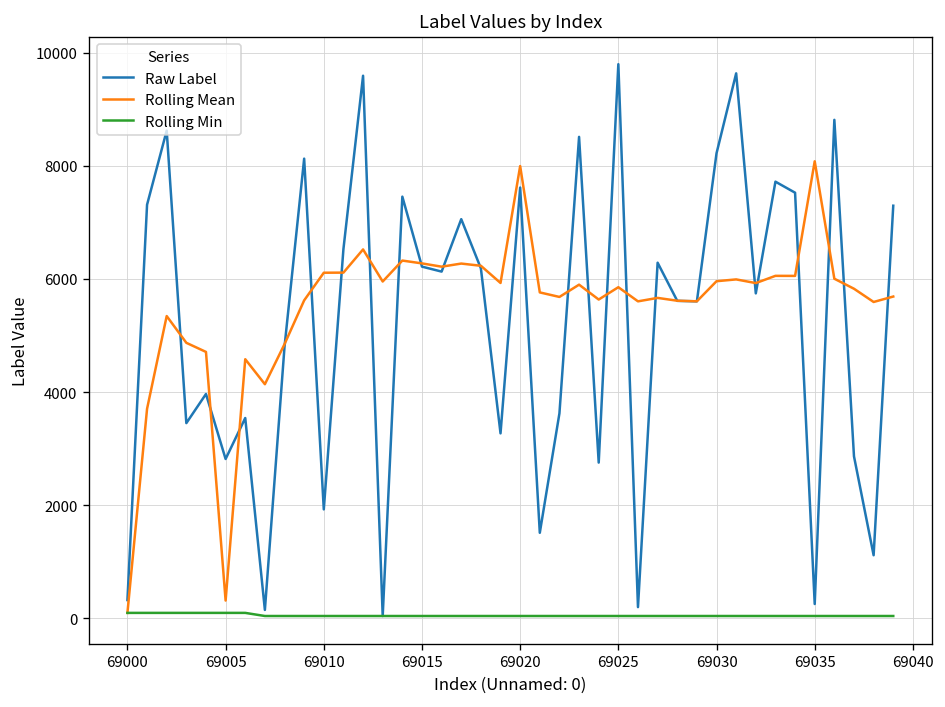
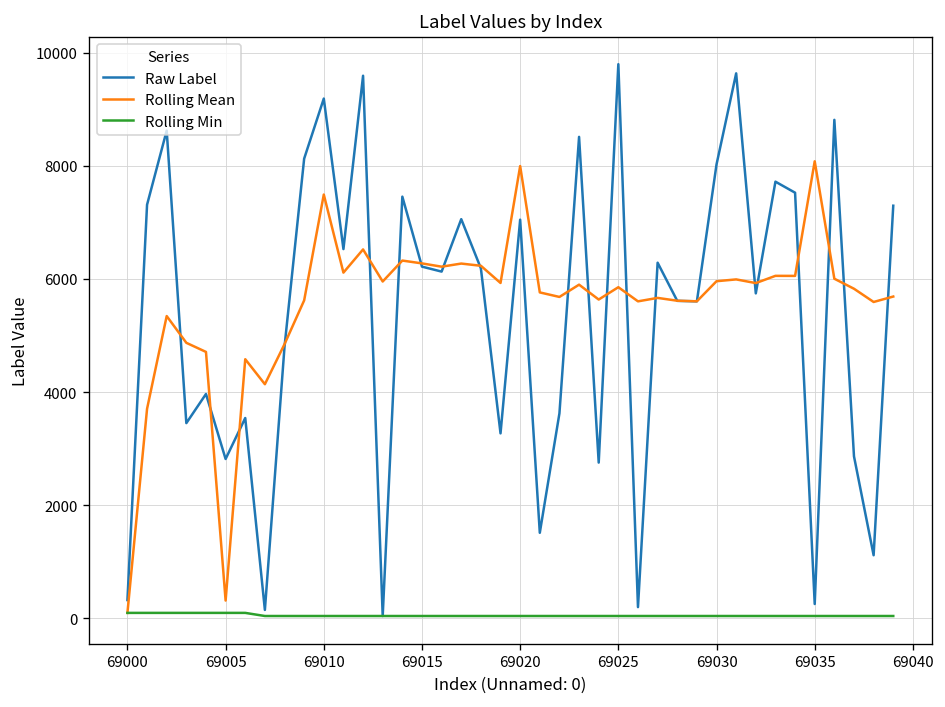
  {
    "Raw Label": {
      "69000": 300,
      "69005": 2800,
-     "69010": 1900,
+     "69010": 9200,
      "69015": 6200,
-     "69020": 7600,
+     "69020": 7000,
      "69025": 9800,
-     "69030": 8200,
+     "69030": 8000,
      "69035": 300
    },
    "Rolling Mean": {
      "69005": 300,
-     "69010": 6100,
+     "69010": 7500,
      "69015": 6300,
      "69020": 8000,
      "69025": 5900,
      "69030": 6000,
      "69035": 8100
    },
    "Rolling Min": {
      "69005": 100,
      "69010": 0,
      "69015": 0,
      "69020": 0,
      "69025": 0,
      "69030": 0,
      "69035": 0
    }
  }
